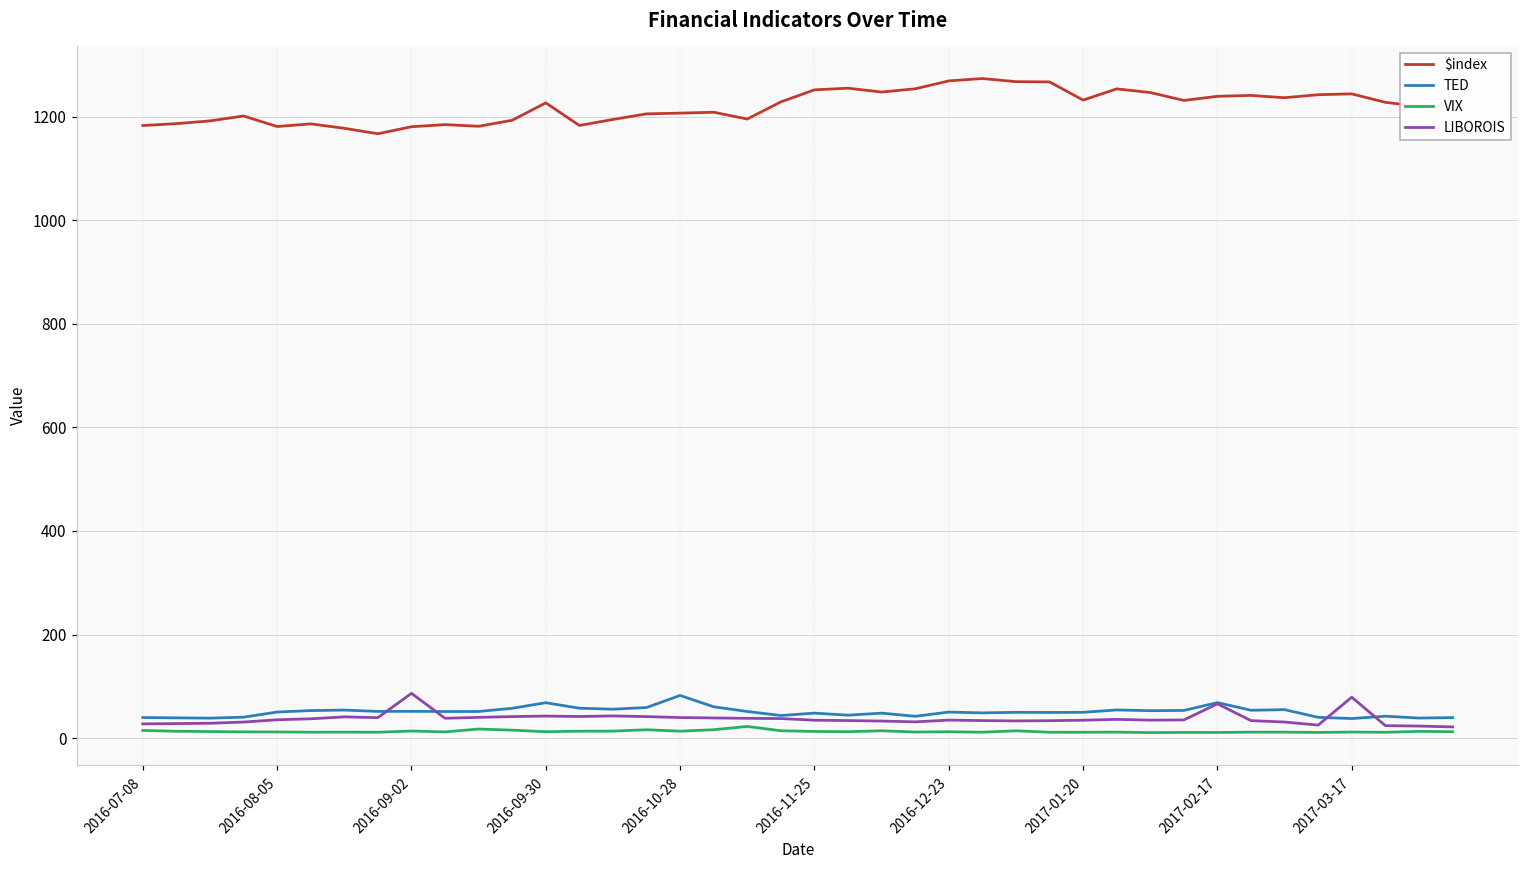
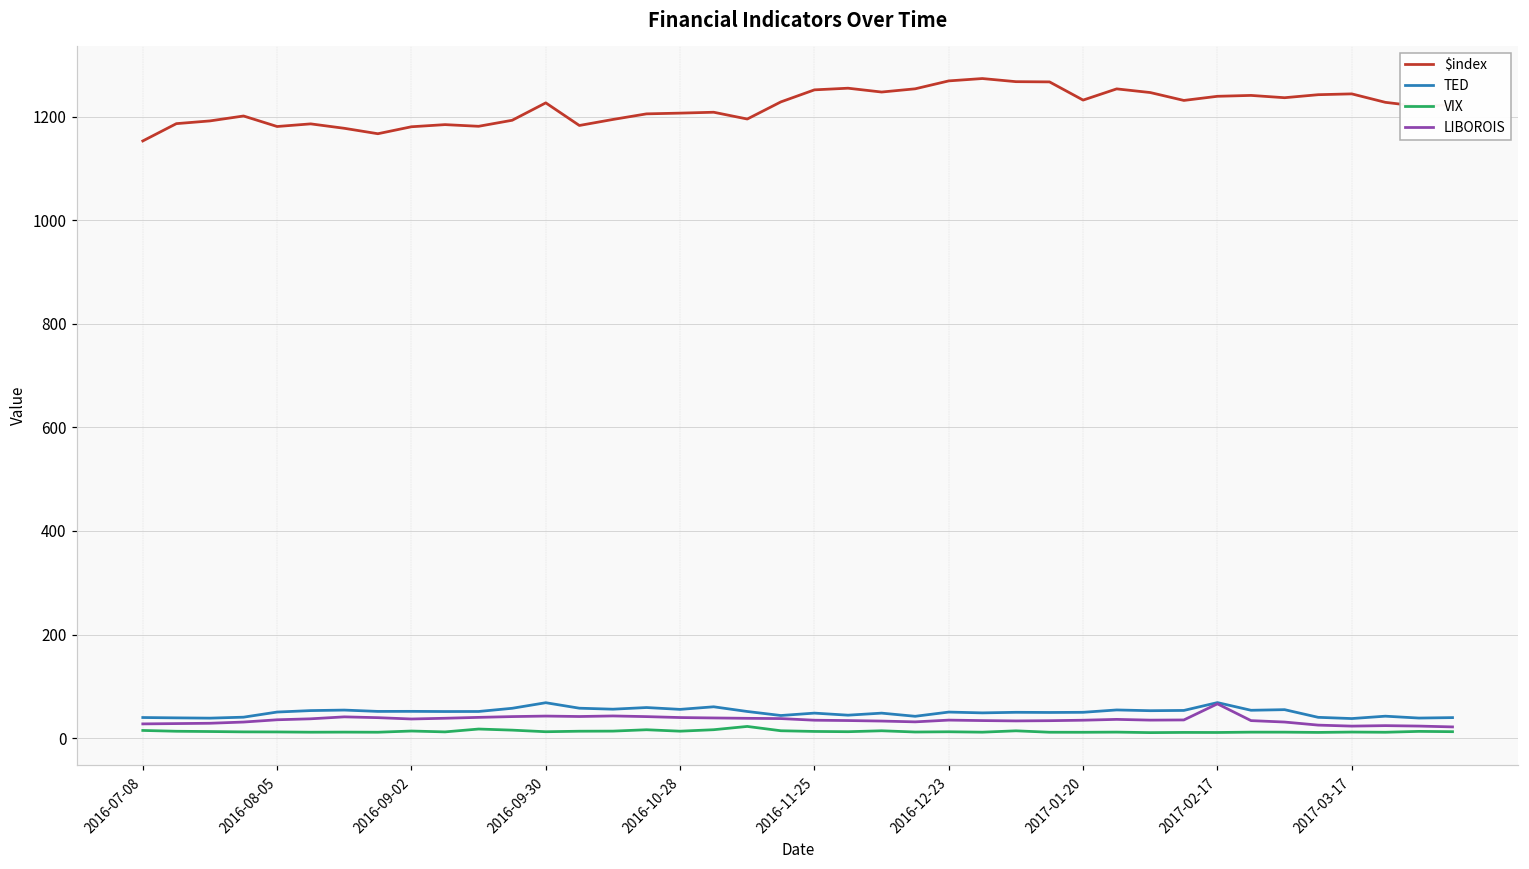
  {
    "$index": {
-     "2016-07-08": 1180,
+     "2016-07-08": 1150,
      "2016-08-05": 1180,
      "2016-09-02": 1180,
      "2016-09-30": 1230,
      "2016-10-28": 1210,
      "2016-11-25": 1250,
      "2016-12-23": 1270,
      "2017-01-20": 1230,
      "2017-02-17": 1240,
      "2017-03-17": 1240
    },
    "TED": {
      "2016-07-08": 40,
      "2016-08-05": 50,
      "2016-09-02": 50,
      "2016-09-30": 70,
-     "2016-10-28": 80,
+     "2016-10-28": 60,
      "2016-11-25": 50,
      "2016-12-23": 50,
      "2017-01-20": 50,
      "2017-03-17": 40
    },
    "VIX": {
      "2016-07-08": 10,
      "2016-08-05": 10,
      "2016-09-02": 10,
      "2016-09-30": 10,
      "2016-10-28": 10,
      "2016-11-25": 10,
      "2016-12-23": 10,
      "2017-01-20": 10,
      "2017-02-17": 10,
      "2017-03-17": 10
    },
    "LIBOROIS": {
      "2016-07-08": 30,
      "2016-08-05": 40,
-     "2016-09-02": 90,
+     "2016-09-02": 40,
      "2016-09-30": 40,
      "2016-10-28": 40,
      "2016-11-25": 30,
      "2016-12-23": 30,
      "2017-01-20": 30,
-     "2017-03-17": 80
+     "2017-03-17": 20
    }
  }
